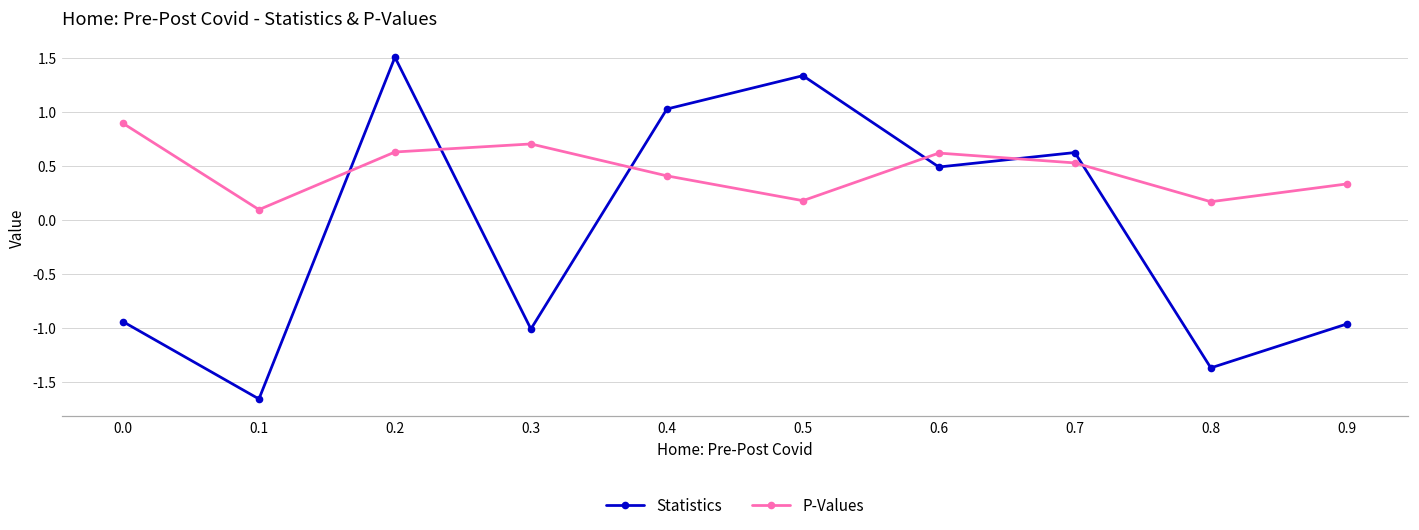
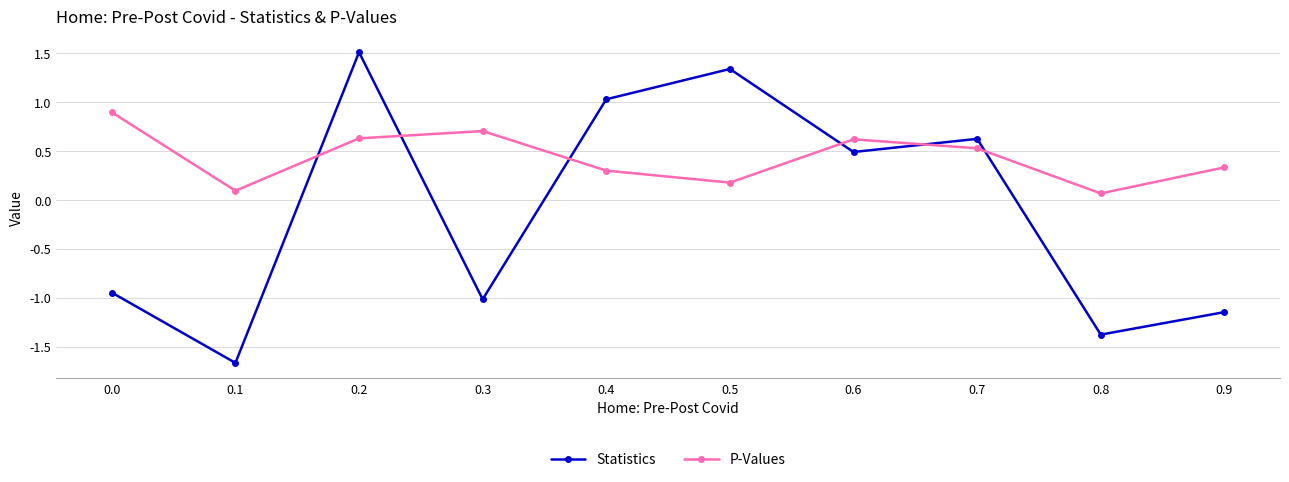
  {
    "Statistics": {
      "0.0": -0.9,
      "0.1": -1.7,
      "0.2": 1.5,
      "0.3": -1.0,
      "0.4": 1.0,
      "0.5": 1.3,
      "0.6": 0.5,
      "0.7": 0.6,
      "0.8": -1.4,
-     "0.9": -1.0
+     "0.9": -1.1
    },
    "P-Values": {
      "0.0": 0.9,
      "0.1": 0.1,
      "0.2": 0.6,
      "0.3": 0.7,
-     "0.4": 0.4,
+     "0.4": 0.3,
      "0.5": 0.2,
      "0.6": 0.6,
      "0.7": 0.5,
-     "0.8": 0.2,
+     "0.8": 0.1,
      "0.9": 0.3
    }
  }
